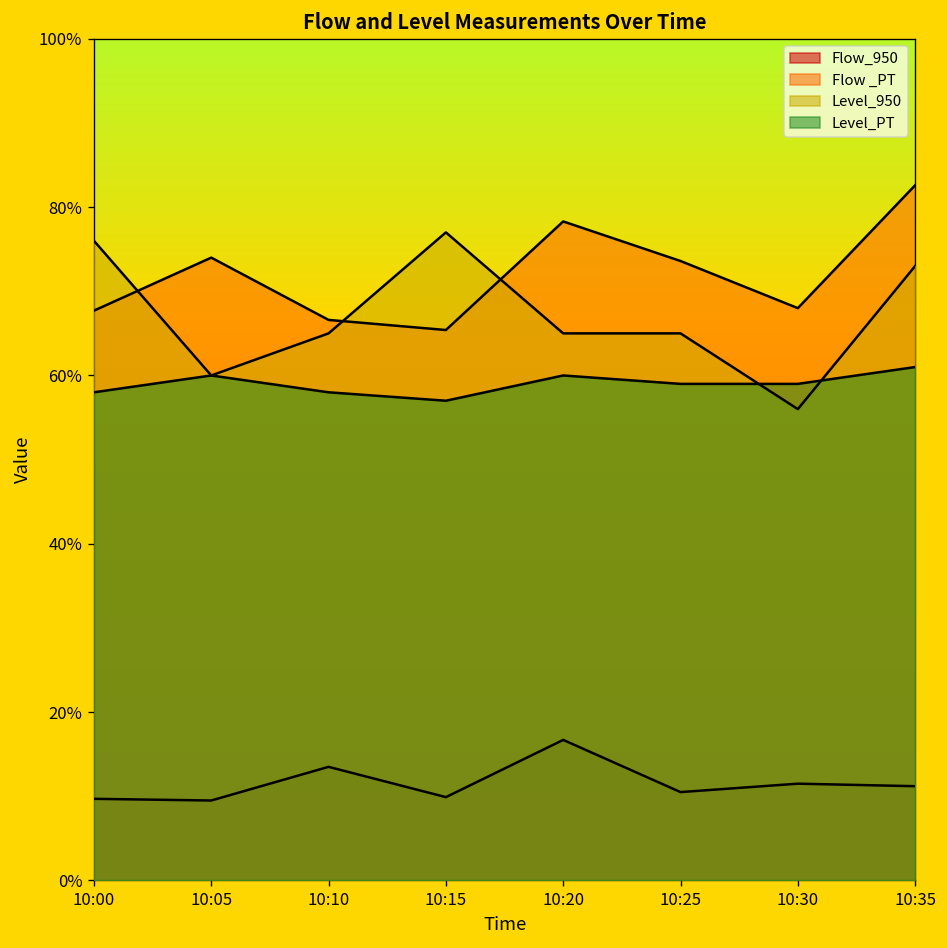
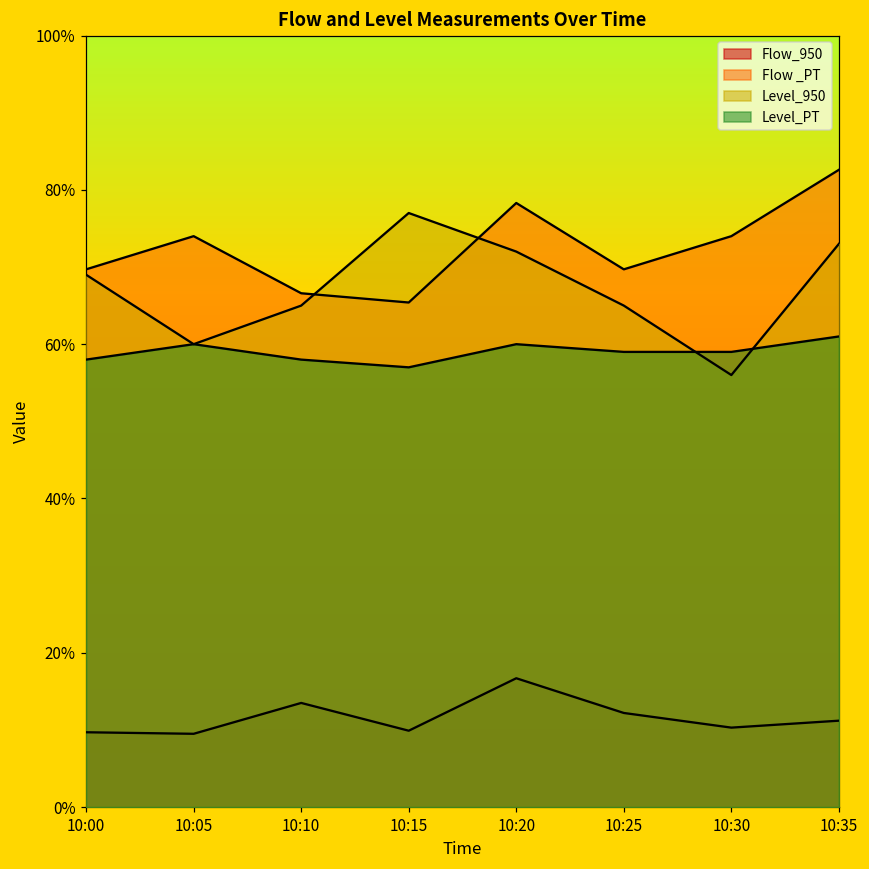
  {
    "Flow_950": {
      "10:00": "10%",
      "10:05": "10%",
      "10:10": "14%",
      "10:15": "10%",
      "10:20": "17%",
-     "10:25": "11%",
-     "10:30": "12%",
+     "10:25": "12%",
+     "10:30": "10%",
      "10:35": "11%"
    },
    "Flow _PT": {
-     "10:00": "68%",
+     "10:00": "70%",
      "10:05": "74%",
      "10:10": "67%",
      "10:15": "65%",
      "10:20": "78%",
-     "10:25": "74%",
-     "10:30": "68%",
+     "10:25": "70%",
+     "10:30": "74%",
      "10:35": "83%"
    },
    "Level_950": {
-     "10:00": "76%",
+     "10:00": "69%",
      "10:10": "65%",
      "10:15": "77%",
-     "10:20": "65%",
+     "10:20": "72%",
      "10:25": "65%",
      "10:30": "56%",
      "10:35": "73%"
    },
    "Level_PT": {
      "10:00": "58%",
      "10:10": "58%",
      "10:15": "57%",
      "10:20": "60%",
      "10:25": "59%",
      "10:30": "59%",
      "10:35": "61%"
    }
  }
